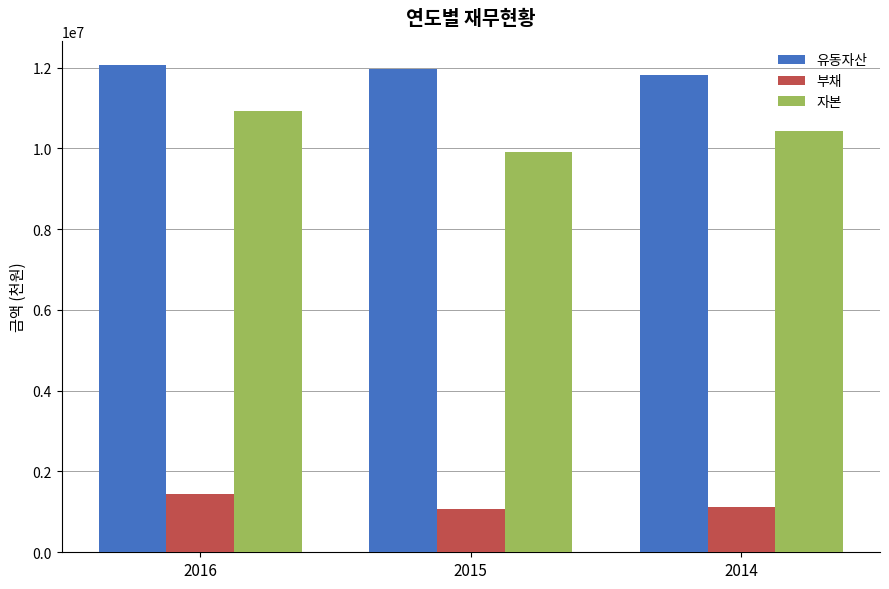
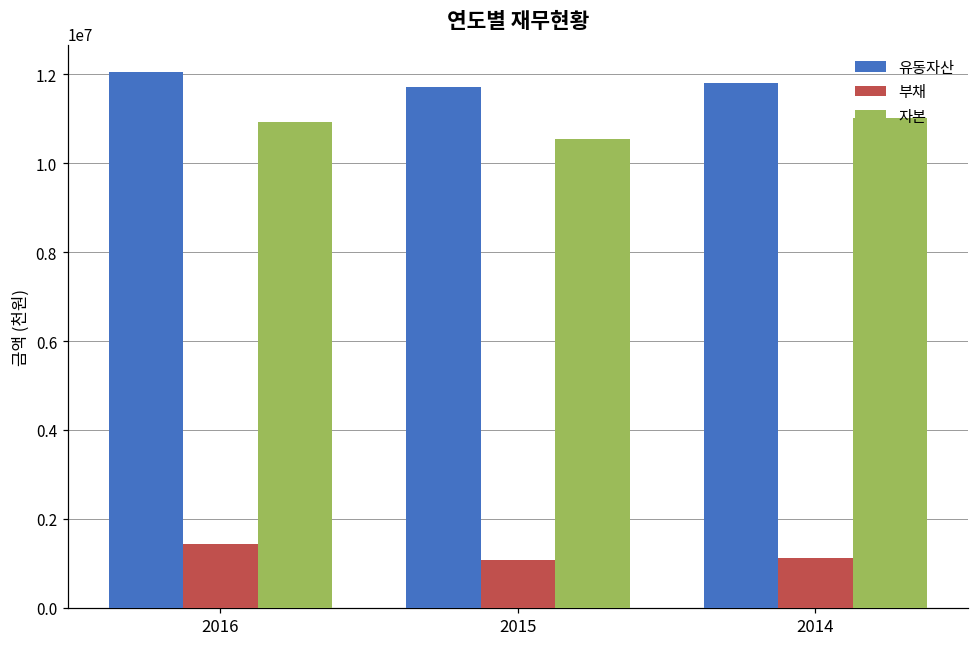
  {
    "유동자산": {
      "2016": 12100000,
-     "2015": 12000000,
+     "2015": 11700000,
      "2014": 11800000
    },
    "부채": {
      "2016": 1400000,
      "2015": 1100000,
      "2014": 1100000
    },
    "자본": {
      "2016": 10900000,
-     "2015": 9900000,
-     "2014": 10400000
+     "2015": 10600000,
+     "2014": 11000000
    }
  }
